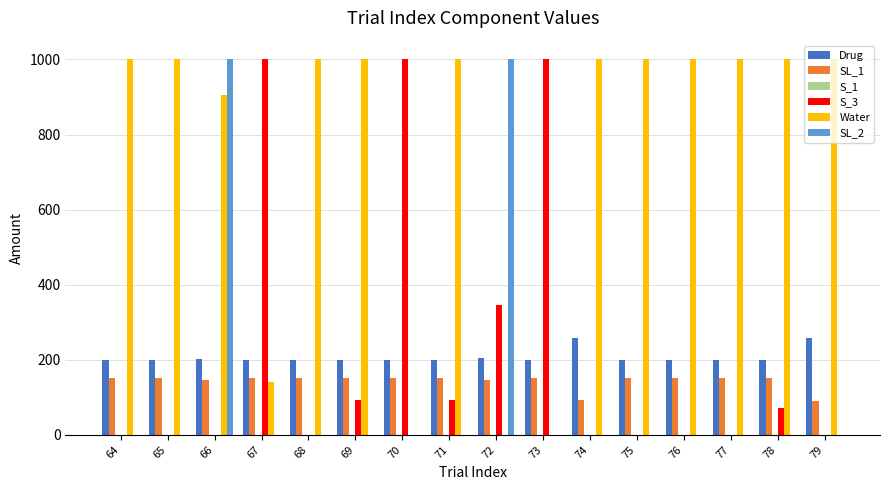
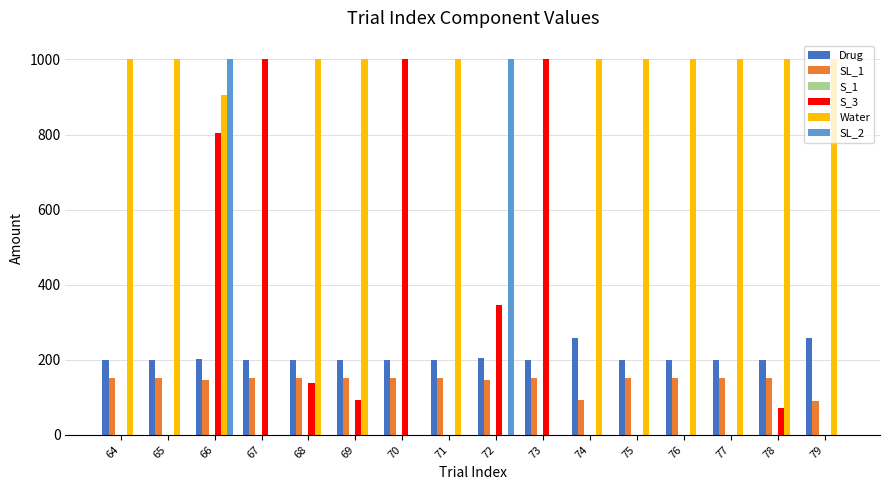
  {
    "SL_1": {
      "64": 150,
      "65": 150,
      "66": 150,
      "67": 150,
      "68": 150,
      "69": 150,
      "70": 150,
      "71": 150,
      "72": 150,
      "73": 150,
      "74": 90,
      "75": 150,
      "76": 150,
      "77": 150,
      "78": 150,
      "79": 90
    },
    "S_1": {
      "64": 0,
      "65": 0,
      "66": 0,
      "67": 0,
      "68": 0,
      "69": 0,
      "70": 0,
      "71": 0,
      "72": 0,
      "73": 0,
      "74": 0,
      "75": 0,
      "76": 0,
      "77": 0,
      "78": 0,
      "79": 0
    },
    "S_3": {
      "64": 0,
      "65": 0,
-     "66": 0,
+     "66": 800,
      "67": 1000,
-     "68": 0,
+     "68": 140,
      "69": 90,
      "70": 1000,
-     "71": 90,
+     "71": 0,
      "72": 350,
      "73": 1000,
      "74": 0,
      "75": 0,
      "76": 0,
      "77": 0,
      "78": 70,
      "79": 0
    },
    "Water": {
      "64": 1000,
      "65": 1000,
      "66": 910,
-     "67": 140,
+     "67": 0,
      "68": 1000,
      "69": 1000,
      "70": 0,
      "71": 1000,
      "72": 0,
      "73": 0,
      "74": 1000,
      "75": 1000,
      "76": 1000,
      "77": 1000,
      "78": 1000
    }
  }
